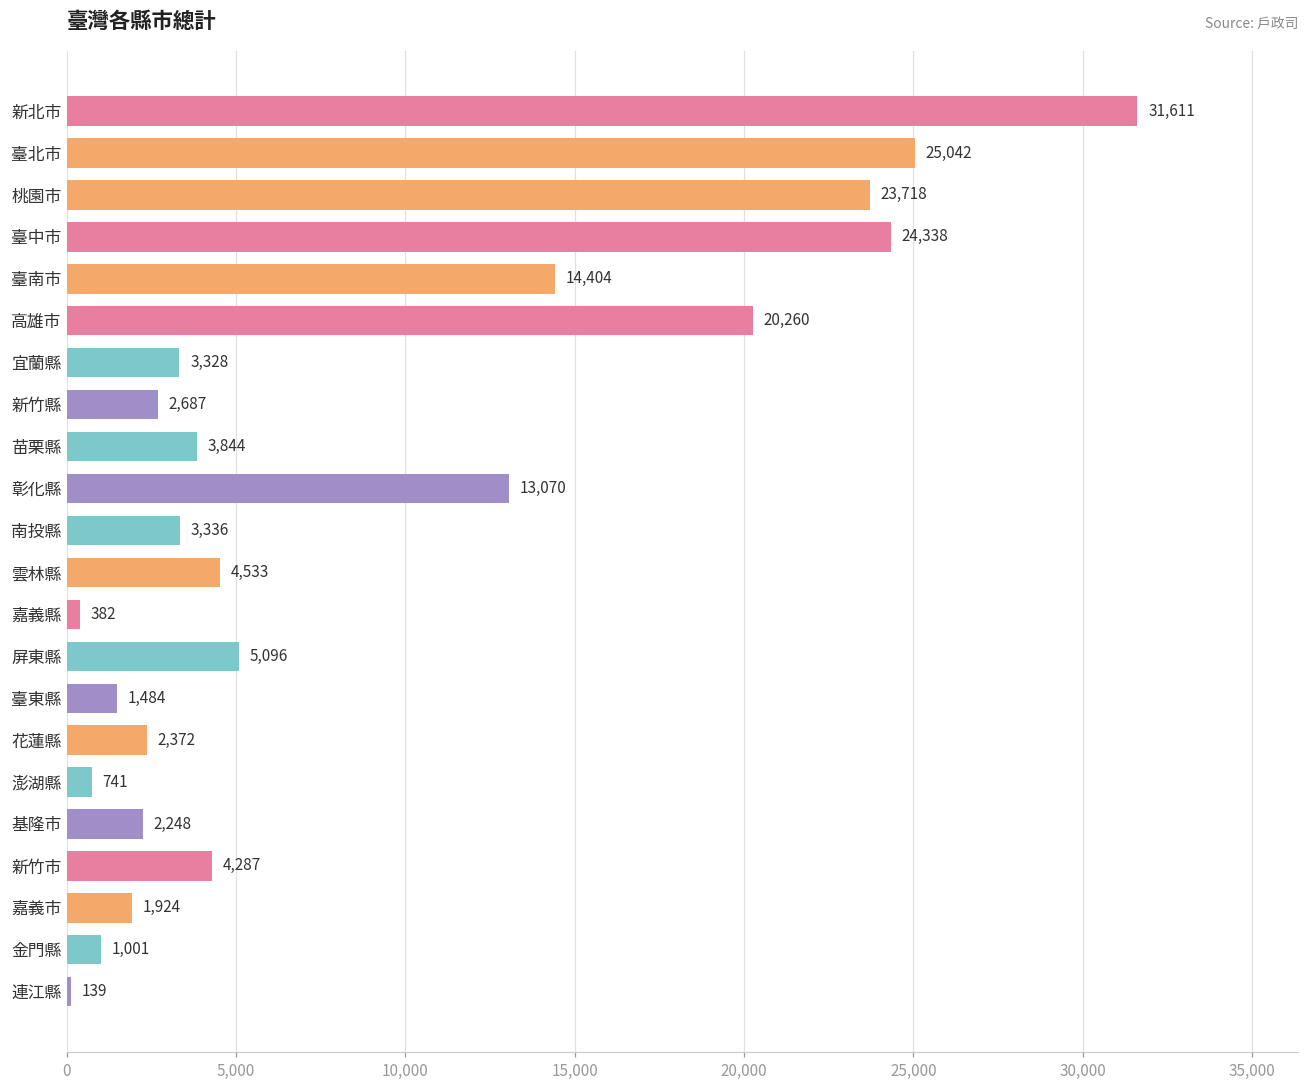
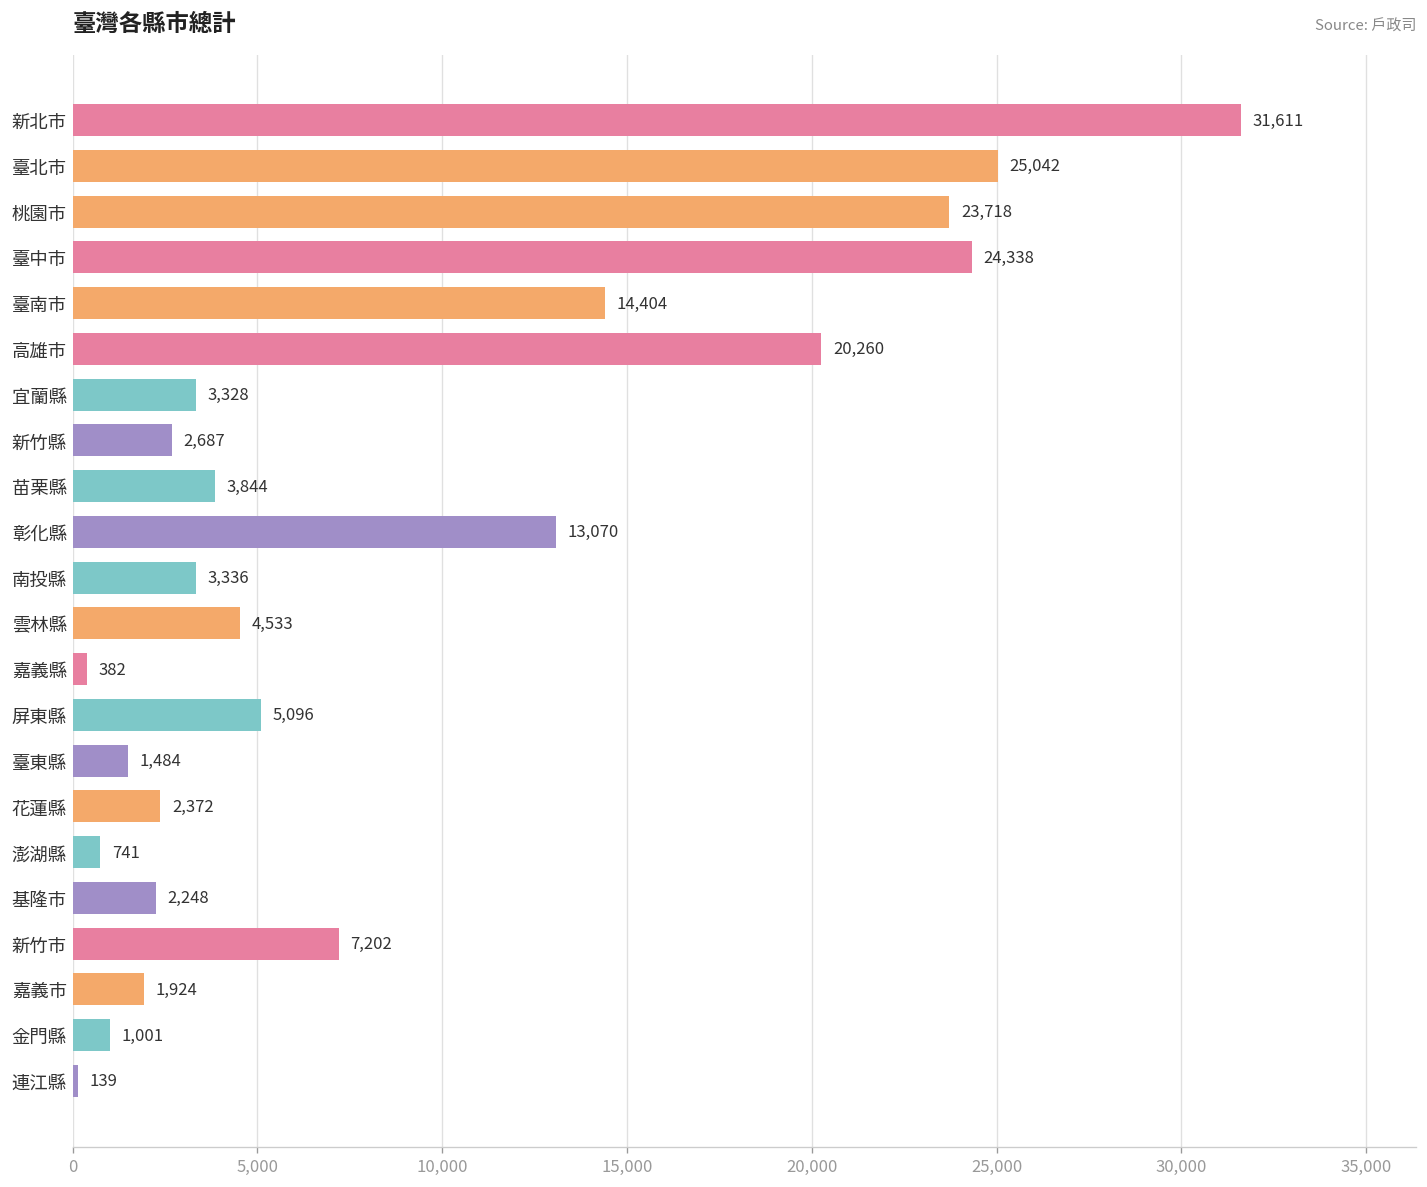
  {
    "新北市": "31,611",
    "臺北市": "25,042",
    "桃園市": "23,718",
    "臺中市": "24,338",
    "臺南市": "14,404",
    "高雄市": "20,260",
    "宜蘭縣": "3,328",
    "新竹縣": "2,687",
    "苗栗縣": "3,844",
    "彰化縣": "13,070",
    "南投縣": "3,336",
    "雲林縣": "4,533",
    "嘉義縣": "382",
    "屏東縣": "5,096",
    "臺東縣": "1,484",
    "花蓮縣": "2,372",
    "澎湖縣": "741",
    "基隆市": "2,248",
-   "新竹市": "4,287",
+   "新竹市": "7,202",
    "嘉義市": "1,924",
    "金門縣": "1,001",
    "連江縣": "139"
  }
